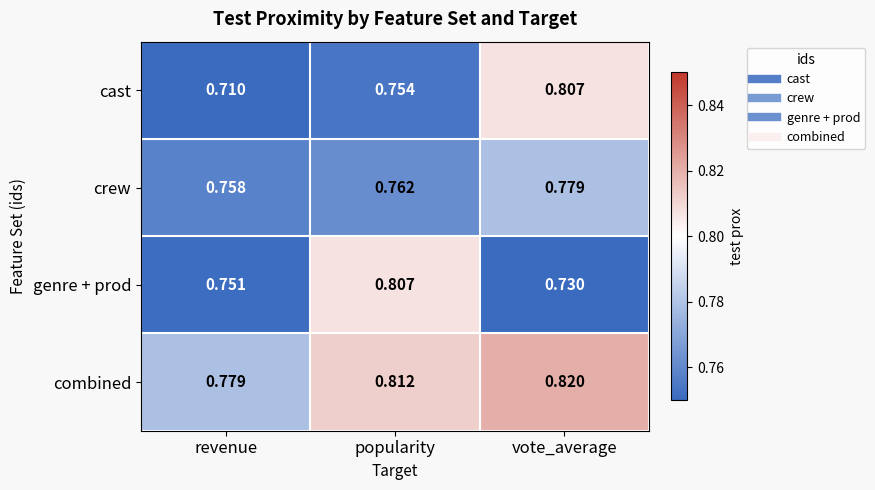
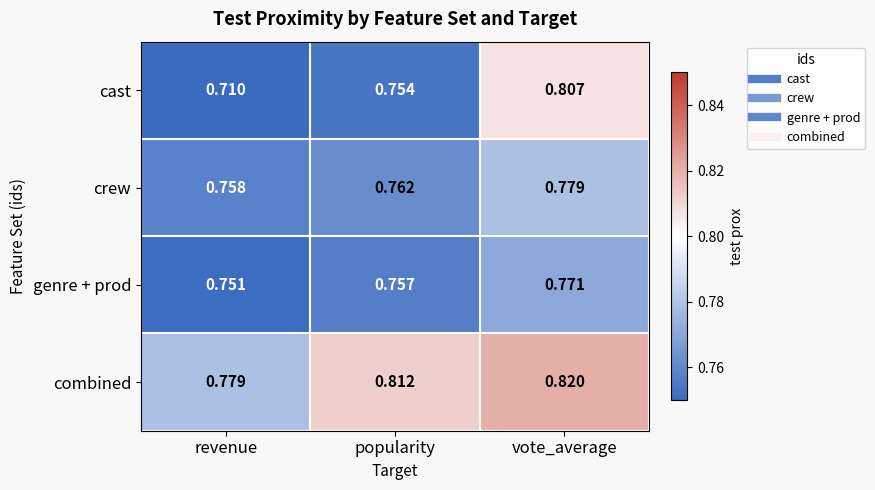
  {
    "cast": {
      "revenue": 0.710,
      "popularity": 0.754,
      "vote_average": 0.807
    },
    "crew": {
      "revenue": 0.758,
      "popularity": 0.762,
      "vote_average": 0.779
    },
    "genre + prod": {
      "revenue": 0.751,
-     "popularity": 0.807,
-     "vote_average": 0.730
+     "popularity": 0.757,
+     "vote_average": 0.771
    },
    "combined": {
      "revenue": 0.779,
      "popularity": 0.812,
      "vote_average": 0.820
    }
  }
